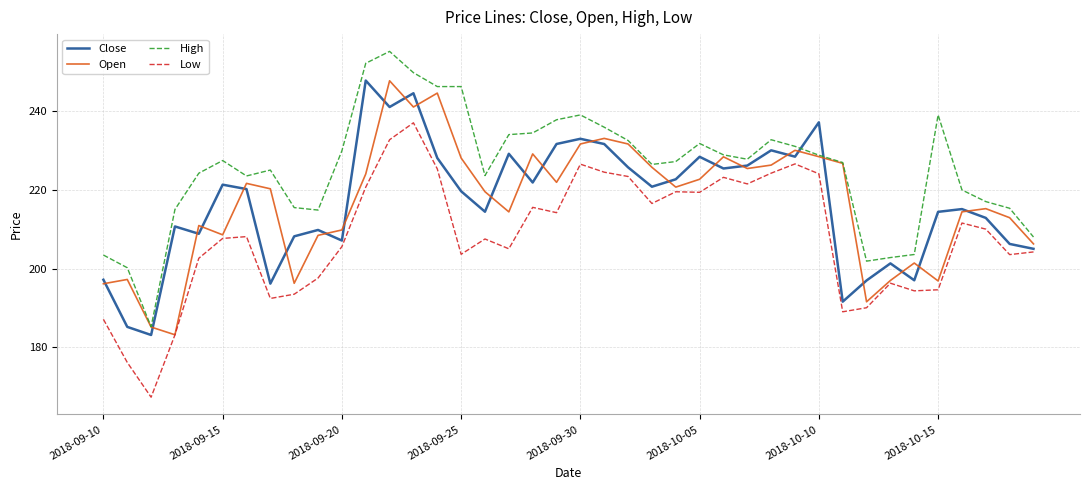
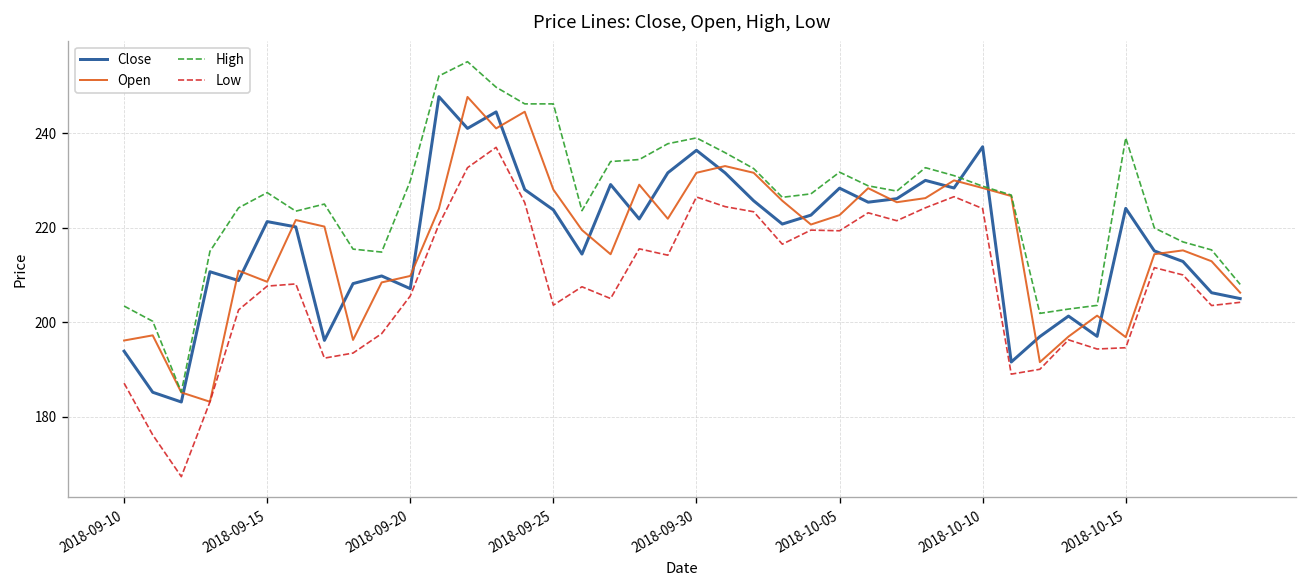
  {
    "Close": {
-     "2018-09-10": 197,
+     "2018-09-10": 194,
      "2018-09-15": 221,
      "2018-09-20": 207,
-     "2018-09-25": 220,
-     "2018-09-30": 233,
+     "2018-09-25": 224,
+     "2018-09-30": 236,
      "2018-10-05": 228,
      "2018-10-10": 237,
-     "2018-10-15": 214
+     "2018-10-15": 224
    },
    "High": {
      "2018-09-10": 203,
      "2018-09-15": 227,
      "2018-09-20": 230,
      "2018-09-25": 246,
      "2018-09-30": 239,
      "2018-10-05": 232,
      "2018-10-15": 239
    }
  }
